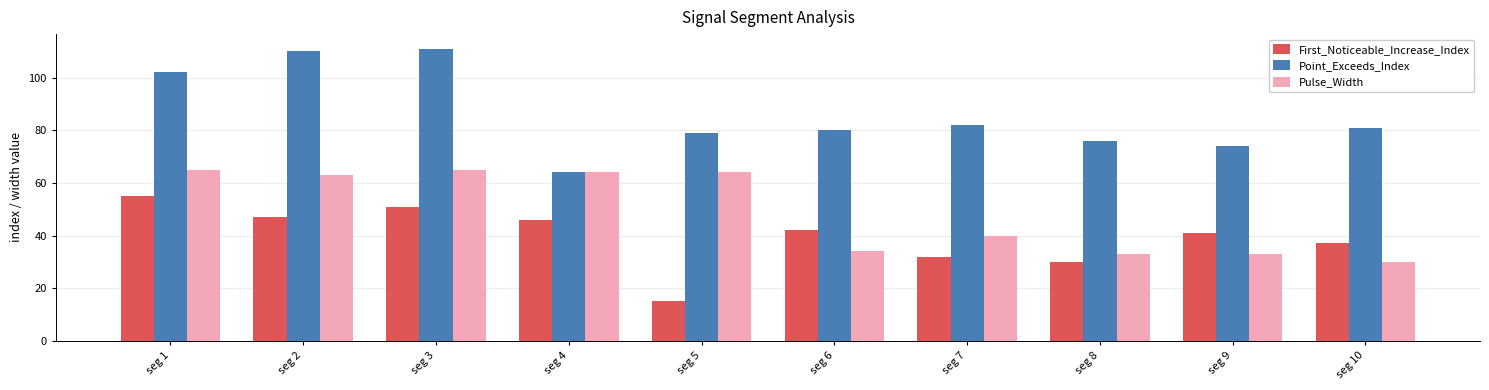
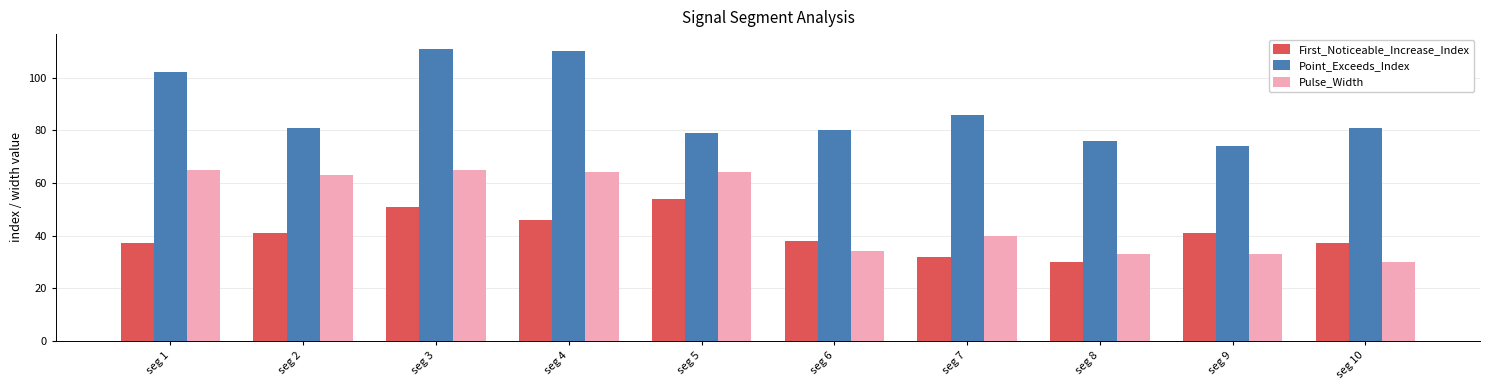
  {
    "First_Noticeable_Increase_Index": {
-     "seg 1": 55,
-     "seg 2": 47,
+     "seg 1": 37,
+     "seg 2": 41,
      "seg 3": 51,
      "seg 4": 46,
-     "seg 5": 15,
-     "seg 6": 42,
+     "seg 5": 54,
+     "seg 6": 38,
      "seg 7": 32,
      "seg 8": 30,
      "seg 9": 41,
      "seg 10": 37
    },
    "Point_Exceeds_Index": {
      "seg 1": 102,
-     "seg 2": 110,
+     "seg 2": 81,
      "seg 3": 111,
-     "seg 4": 64,
+     "seg 4": 110,
      "seg 5": 79,
      "seg 6": 80,
-     "seg 7": 82,
+     "seg 7": 86,
      "seg 8": 76,
      "seg 9": 74,
      "seg 10": 81
    },
    "Pulse_Width": {
      "seg 1": 65,
      "seg 2": 63,
      "seg 3": 65,
      "seg 4": 64,
      "seg 5": 64,
      "seg 6": 34,
      "seg 7": 40,
      "seg 8": 33,
      "seg 9": 33,
      "seg 10": 30
    }
  }
